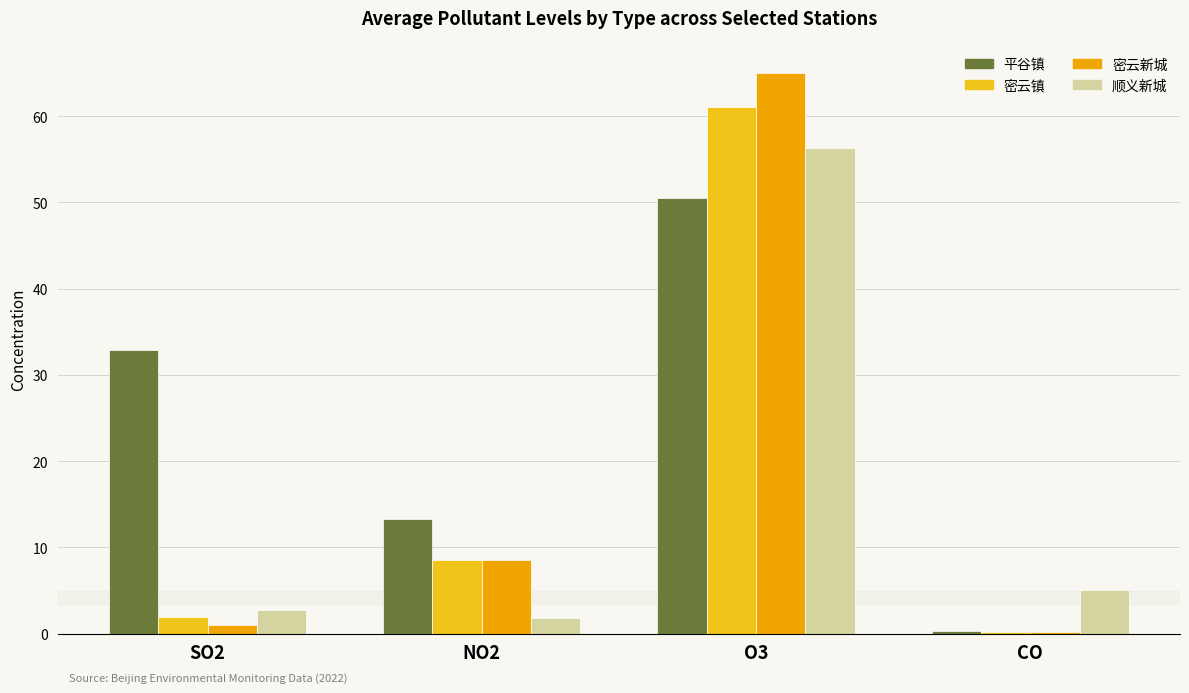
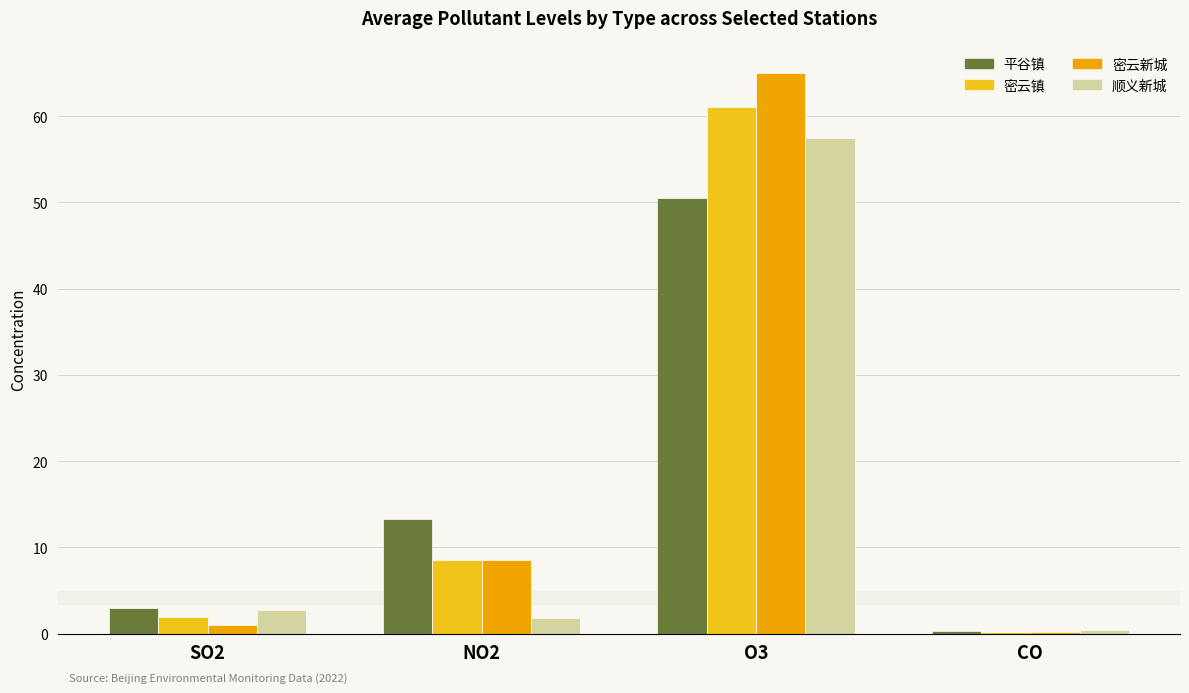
  {
    "平谷镇": {
-     "SO2": 33,
+     "SO2": 3,
      "NO2": 13,
      "O3": 51,
      "CO": 0
    },
    "顺义新城": {
      "SO2": 3,
      "NO2": 2,
-     "O3": 56,
-     "CO": 5
+     "O3": 58,
+     "CO": 0
    }
  }
